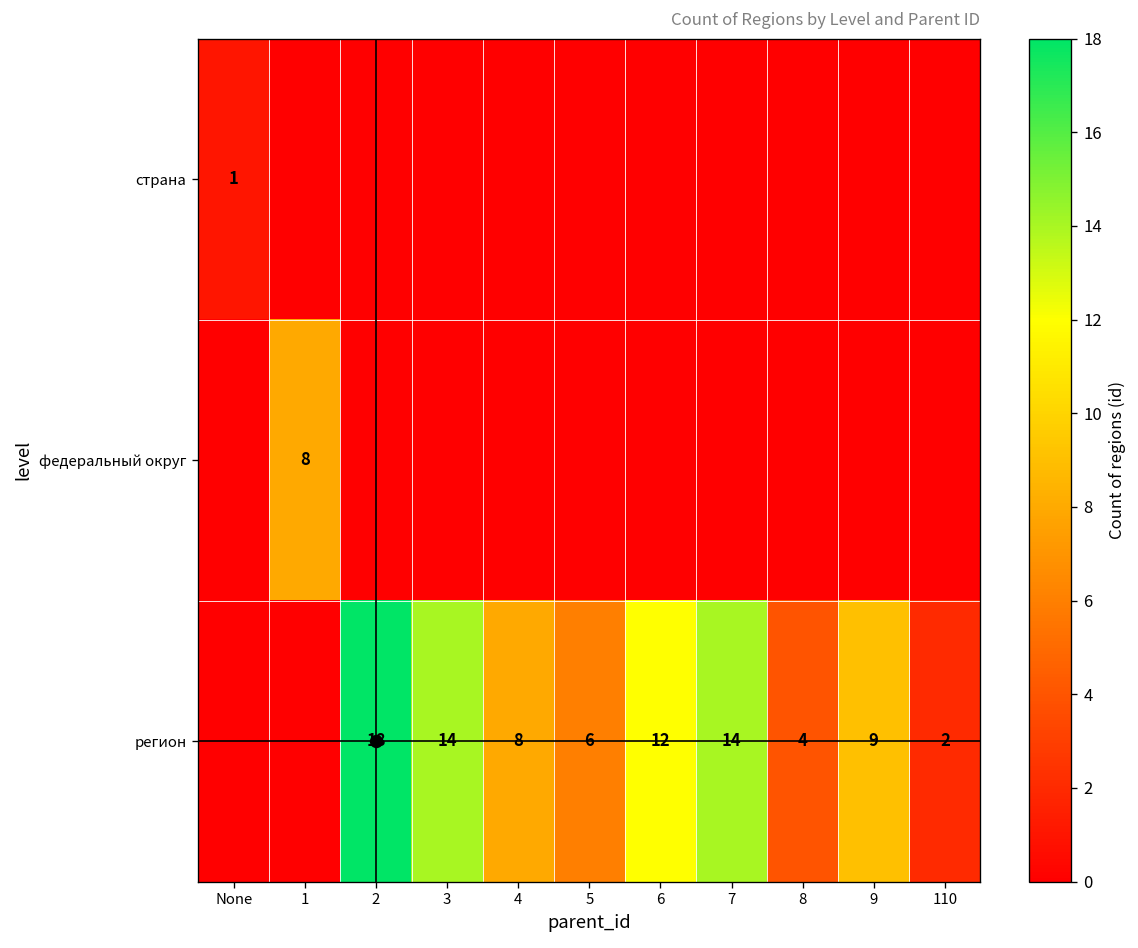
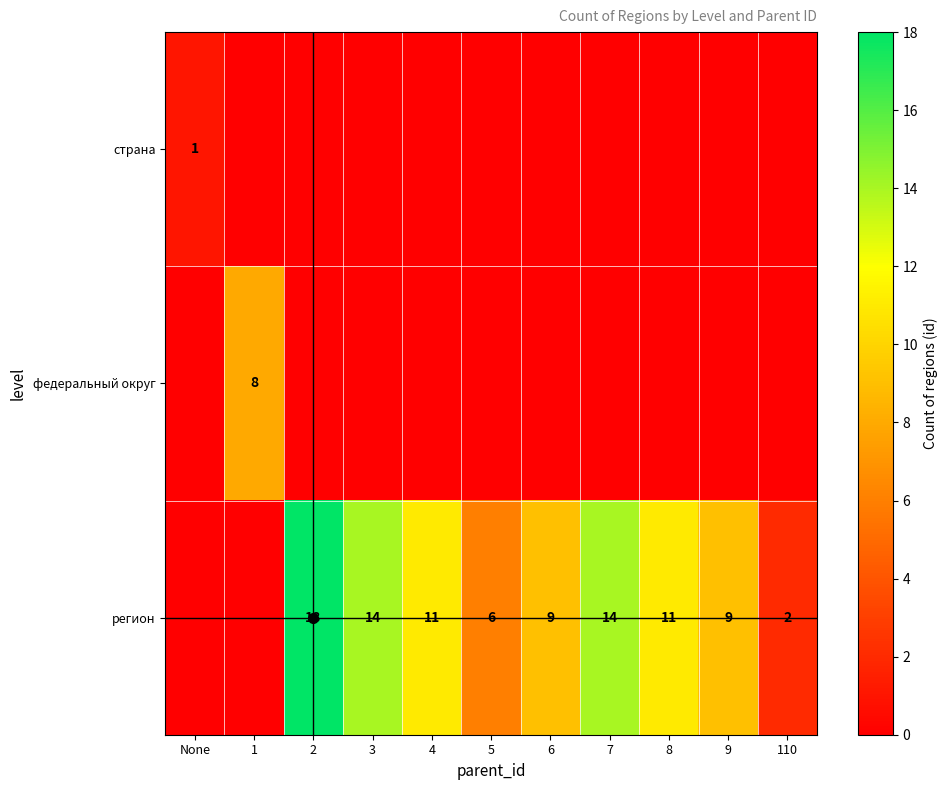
  {
    "страна": {
      "None": 1
    },
    "федеральный округ": {
      "1": 8
    },
    "регион": {
      "3": 14,
-     "4": 8,
+     "4": 11,
      "5": 6,
-     "6": 12,
+     "6": 9,
      "7": 14,
-     "8": 4,
+     "8": 11,
      "9": 9,
      "110": 2
    }
  }
